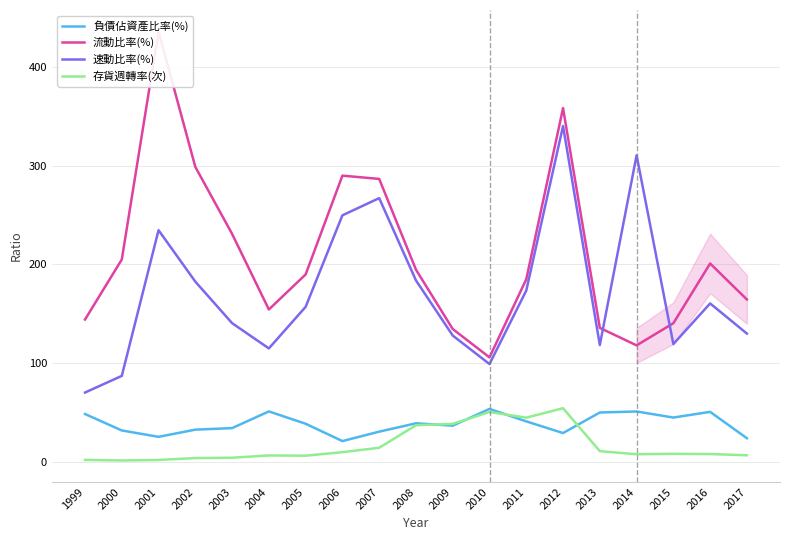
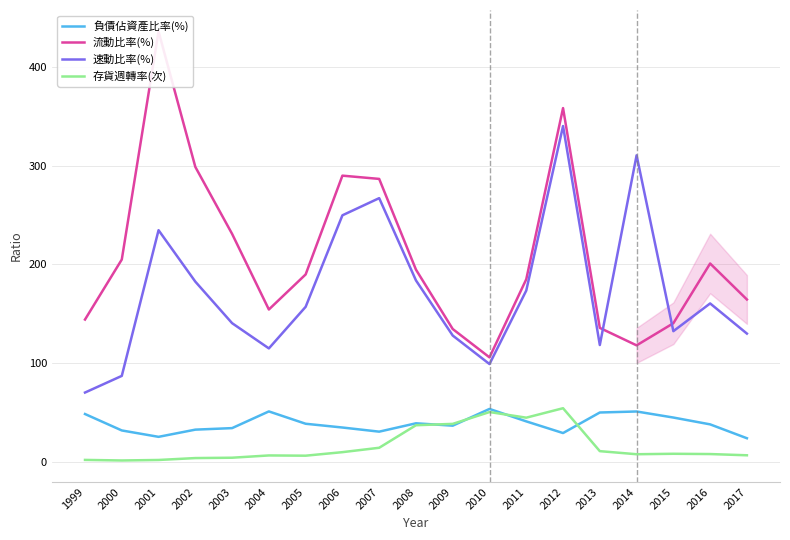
  {
    "負債佔資產比率(%)": {
      "1999": 50,
      "2000": 30,
      "2001": 30,
      "2002": 30,
      "2003": 30,
      "2004": 50,
      "2005": 40,
-     "2006": 20,
+     "2006": 30,
      "2007": 30,
      "2010": 50,
      "2011": 40,
      "2012": 30,
      "2013": 50,
      "2014": 50,
      "2015": 50,
-     "2016": 50,
+     "2016": 40,
      "2017": 20
    },
    "速動比率(%)": {
      "1999": 70,
      "2000": 90,
      "2001": 230,
      "2002": 180,
      "2003": 140,
      "2004": 110,
      "2005": 160,
      "2006": 250,
      "2007": 270,
      "2008": 180,
      "2009": 130,
      "2010": 100,
      "2011": 170,
      "2012": 340,
      "2013": 120,
      "2014": 310,
-     "2015": 120,
+     "2015": 130,
      "2016": 160,
      "2017": 130
    },
    "存貨週轉率(次)": {
      "1999": 0,
      "2000": 0,
      "2001": 0,
      "2002": 0,
      "2003": 0,
      "2004": 10,
      "2005": 10,
      "2006": 10,
      "2007": 10,
      "2010": 50,
      "2011": 40,
      "2012": 50,
      "2013": 10,
      "2014": 10,
      "2015": 10,
      "2016": 10,
      "2017": 10
    }
  }
